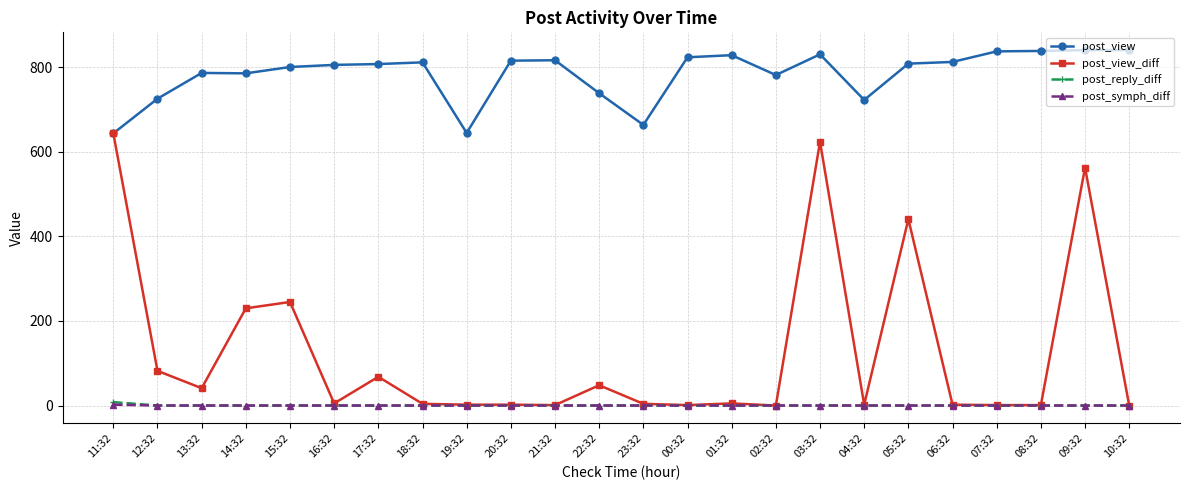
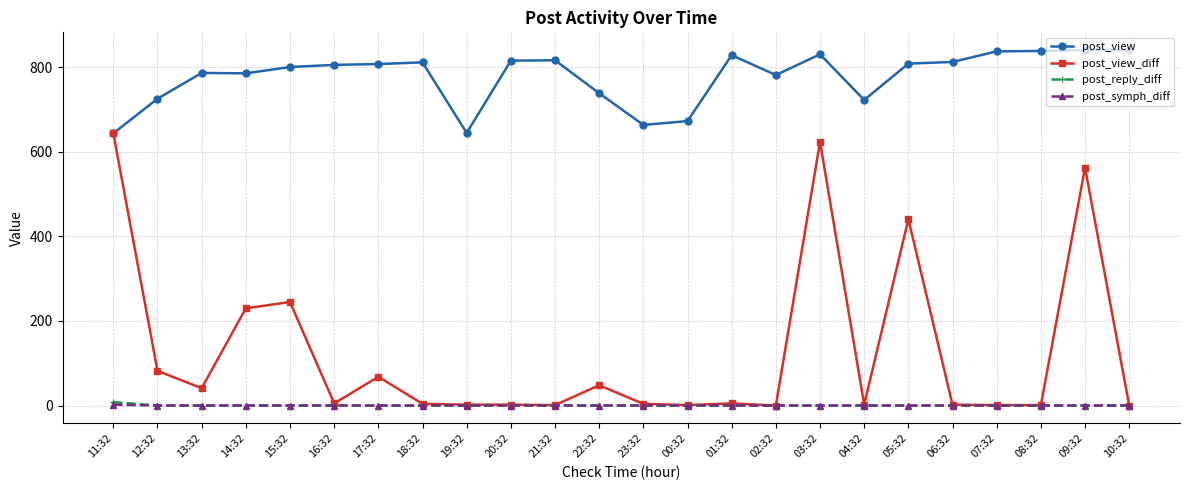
  {
    "post_view": {
      "12:32": 730,
      "13:32": 790,
      "14:32": 790,
      "15:32": 800,
      "16:32": 810,
      "17:32": 810,
      "18:32": 810,
      "19:32": 650,
      "20:32": 820,
      "21:32": 820,
      "22:32": 740,
      "23:32": 660,
-     "00:32": 820,
+     "00:32": 670,
      "01:32": 830,
      "02:32": 780,
      "03:32": 830,
      "04:32": 720,
      "05:32": 810,
      "06:32": 810,
      "07:32": 840,
      "08:32": 840
    },
    "post_view_diff": {
      "12:32": 80,
      "13:32": 40,
      "14:32": 230,
      "15:32": 250,
      "17:32": 70,
      "22:32": 50,
      "03:32": 620,
      "05:32": 440,
      "09:32": 560
    },
    "post_reply_diff": {
      "11:32": 10
    },
    "post_symph_diff": {
      "11:32": 0
    }
  }
